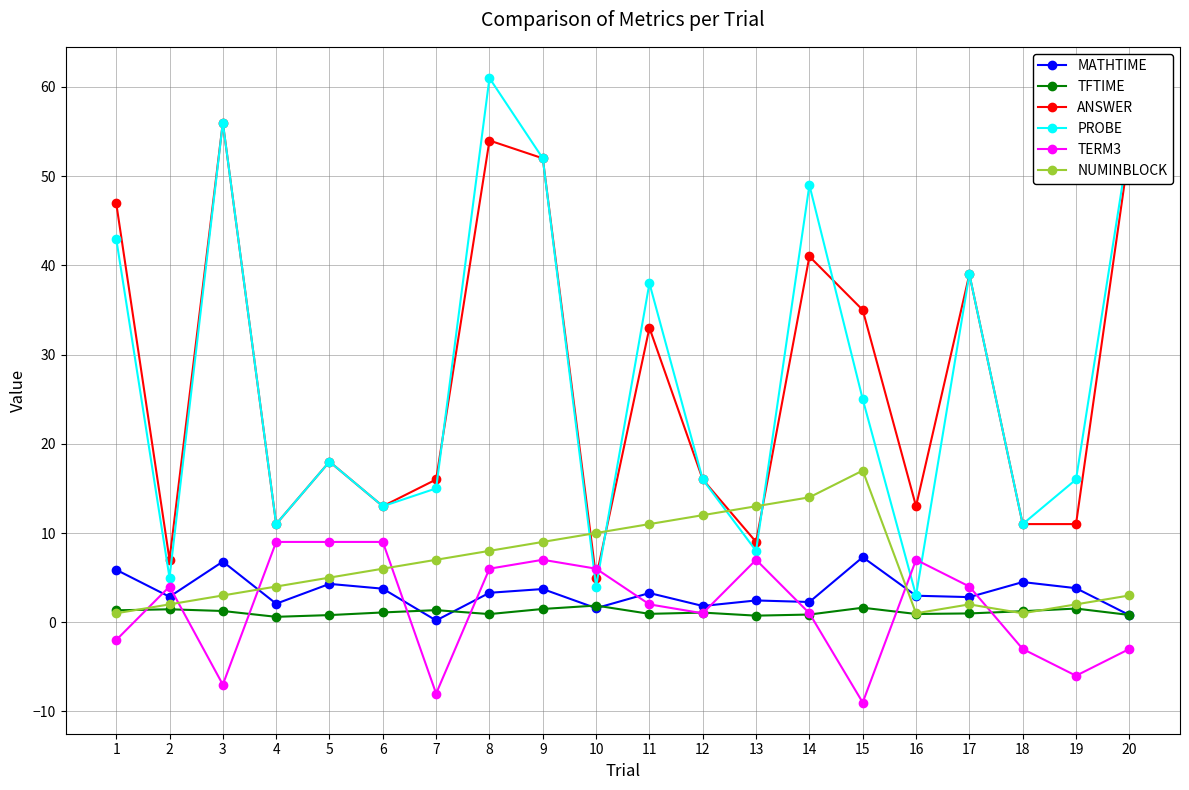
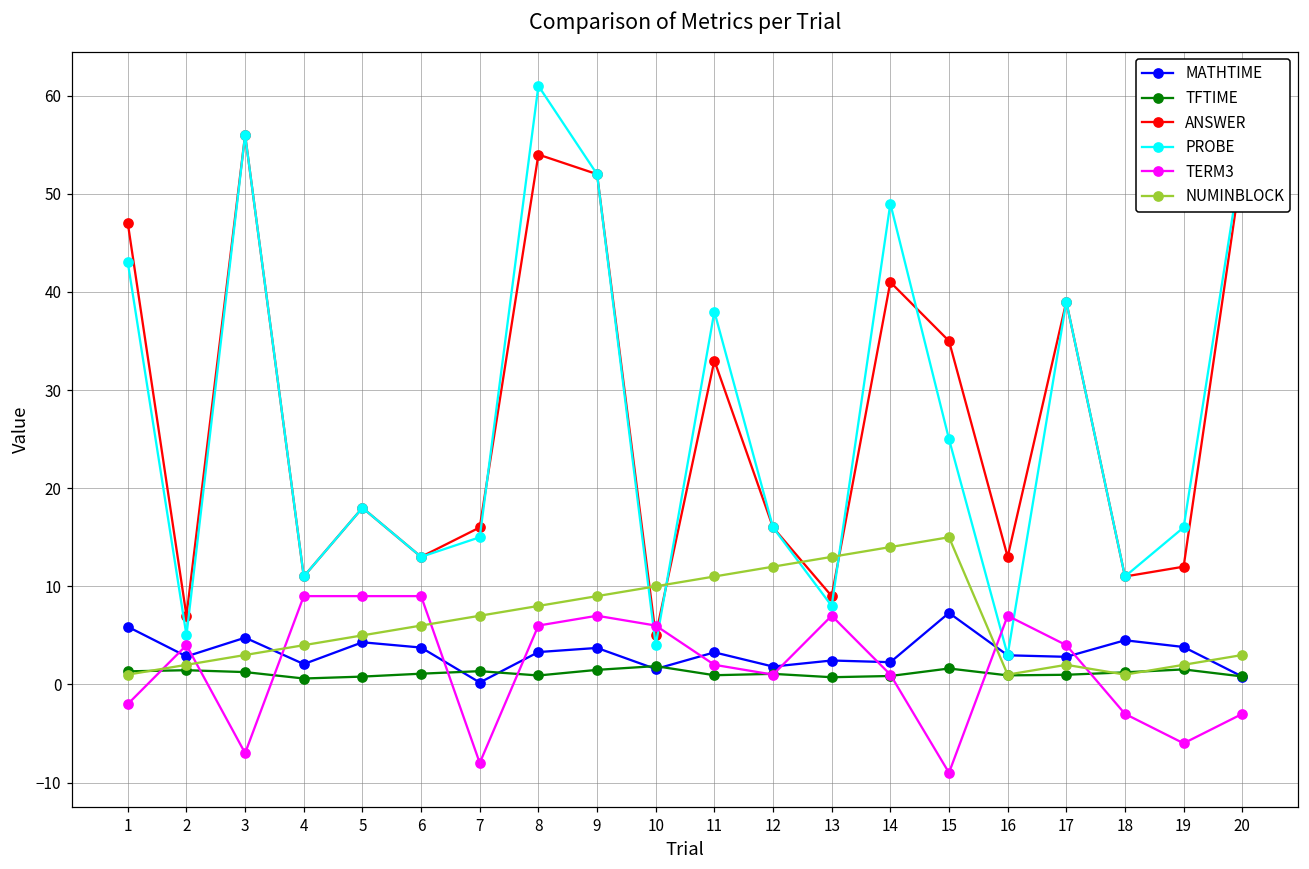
  {
    "MATHTIME": {
      "1": 6,
      "2": 3,
-     "3": 7,
+     "3": 5,
      "4": 2,
      "5": 4,
      "6": 4,
      "7": 0,
      "8": 3,
      "9": 4,
      "10": 2,
      "11": 3,
      "12": 2,
      "13": 2,
      "14": 2,
      "15": 7,
      "17": 3,
      "18": 5,
      "19": 4
    },
    "TFTIME": {
      "1": 1,
      "2": 1,
      "3": 1,
      "4": 1,
      "5": 1,
      "6": 1,
      "7": 1,
      "8": 1,
      "9": 1,
      "10": 2,
      "11": 1,
      "13": 1,
      "15": 2,
      "17": 1,
      "19": 2
    },
    "ANSWER": {
      "1": 47,
      "2": 7,
      "7": 16,
      "8": 54,
      "10": 5,
      "11": 33,
      "13": 9,
      "14": 41,
      "15": 35,
      "16": 13,
-     "19": 11
+     "19": 12
    },
    "PROBE": {
      "1": 43,
      "2": 5,
      "7": 15,
      "8": 61,
      "10": 4,
      "11": 38,
      "13": 8,
      "14": 49,
      "15": 25,
      "19": 16
    },
    "TERM3": {
      "1": -2,
      "2": 4,
      "3": -7,
      "4": 9,
      "5": 9,
      "6": 9,
      "7": -8,
      "8": 6,
      "9": 7,
      "10": 6,
      "11": 2,
      "13": 7,
      "15": -9,
      "16": 7,
      "17": 4,
      "18": -3,
      "19": -6,
      "20": -3
    },
    "NUMINBLOCK": {
      "1": 1,
      "2": 2,
      "3": 3,
      "4": 4,
      "5": 5,
      "6": 6,
      "7": 7,
      "8": 8,
      "9": 9,
      "10": 10,
      "11": 11,
      "12": 12,
      "13": 13,
      "14": 14,
-     "15": 17,
+     "15": 15,
      "17": 2,
      "19": 2,
      "20": 3
    }
  }
